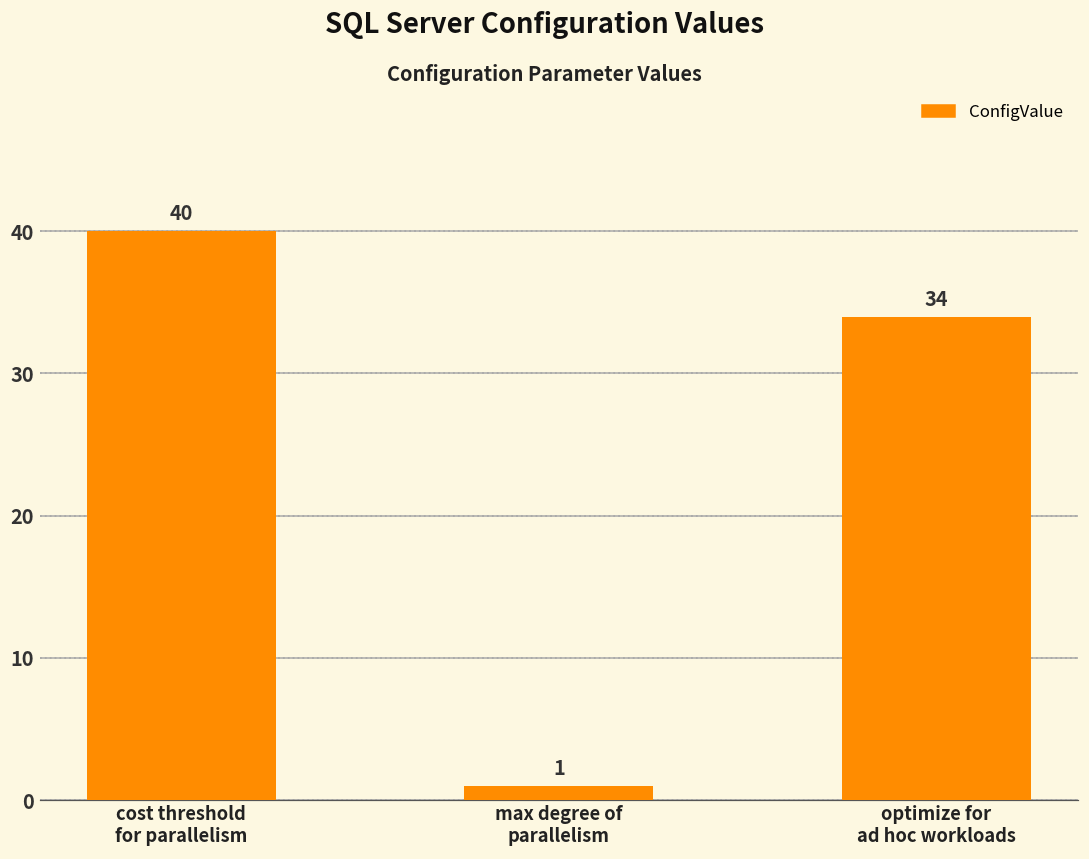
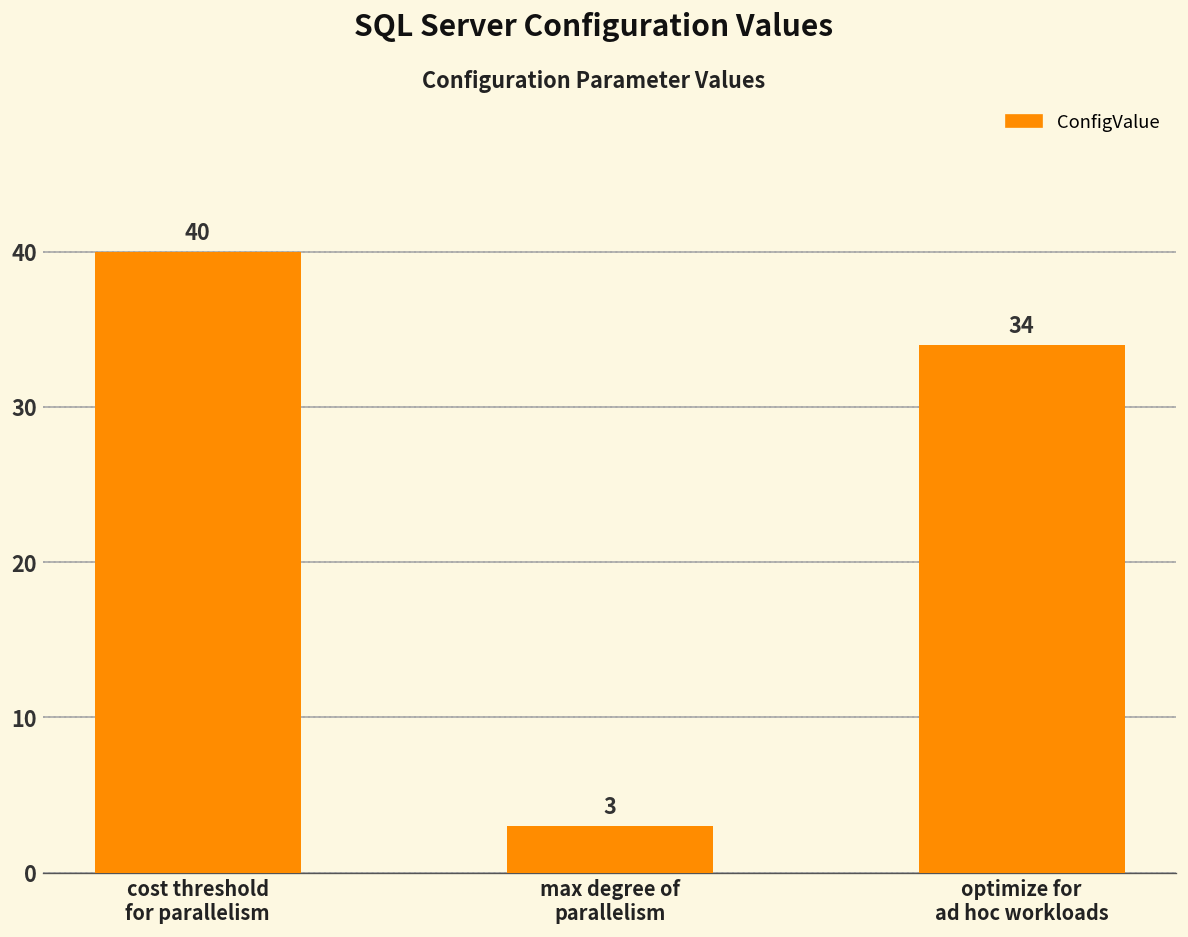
  {
    "cost threshold for parallelism": 40,
-   "max degree of parallelism": 1,
+   "max degree of parallelism": 3,
    "optimize for ad hoc workloads": 34
  }
